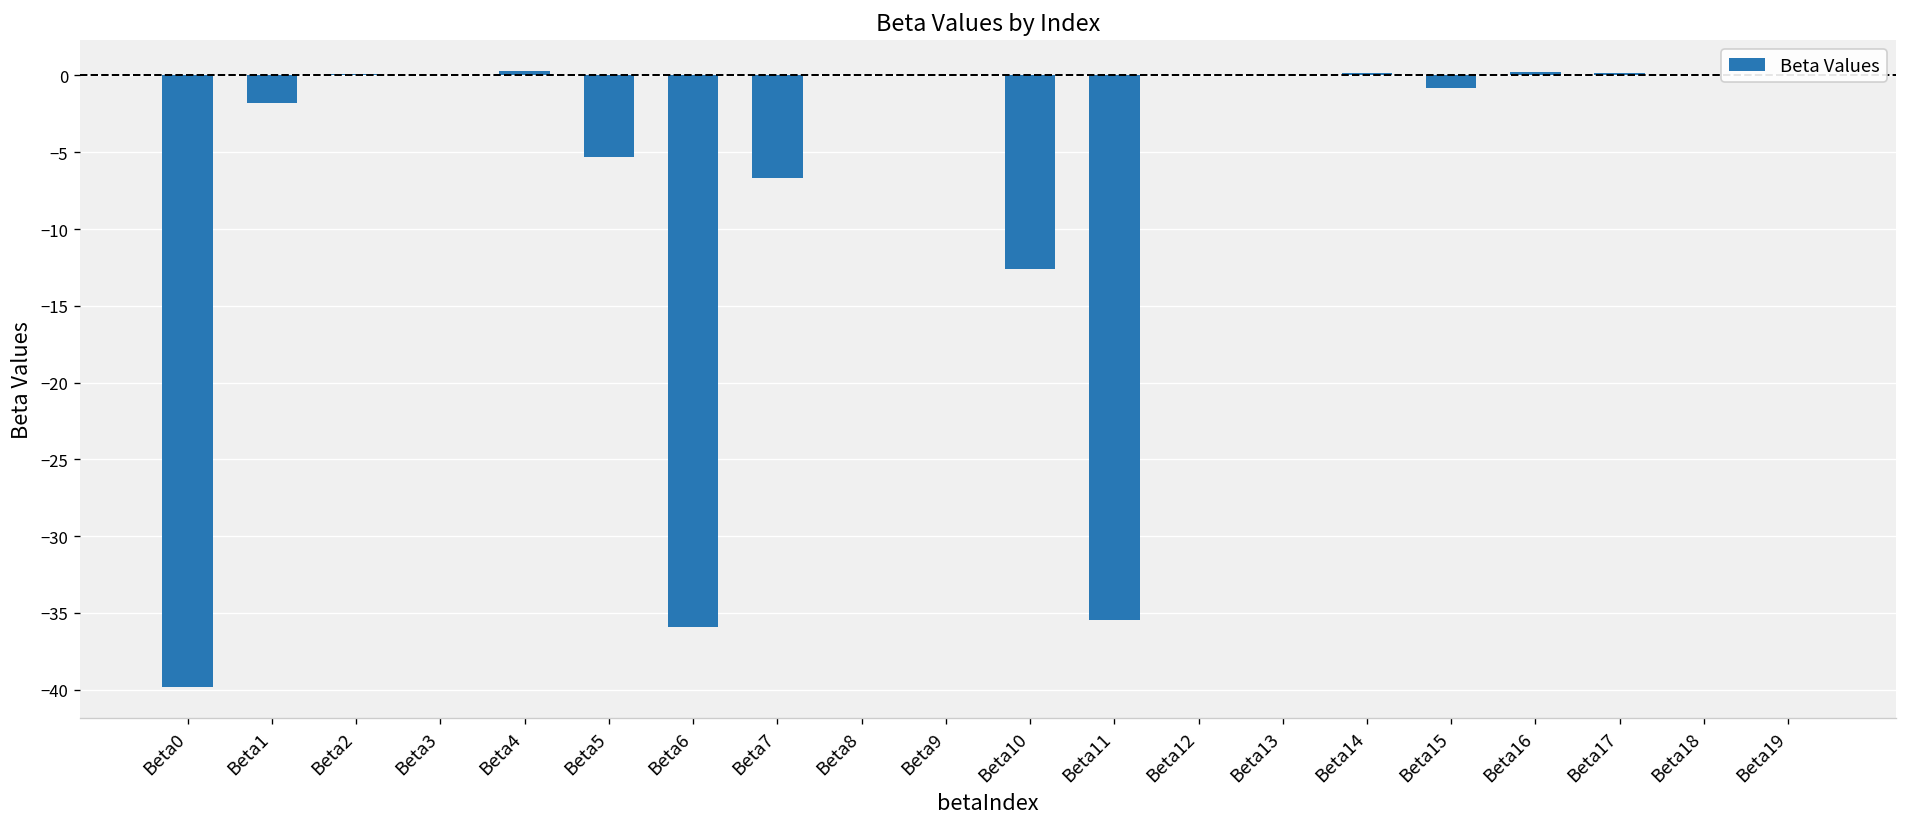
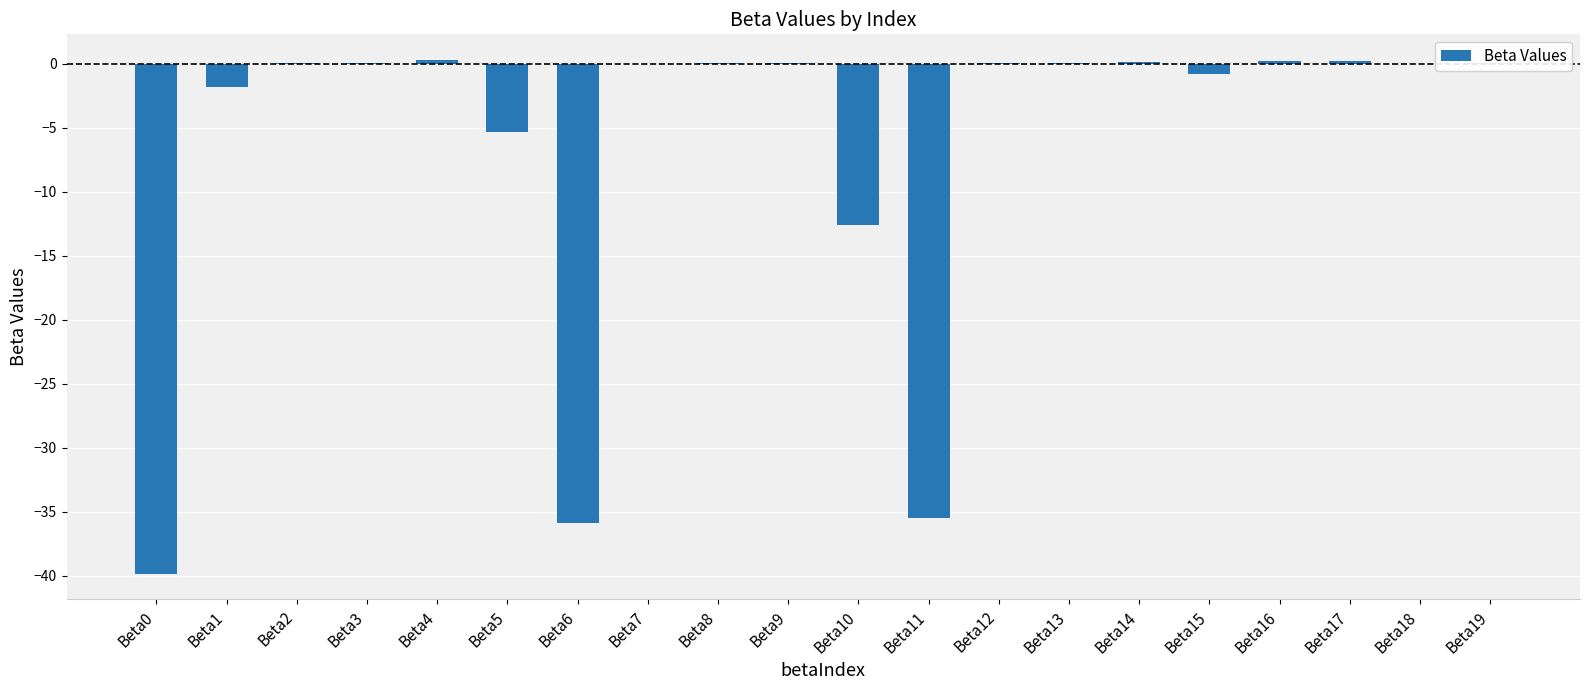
  {
    "Beta0": -39.9,
    "Beta1": -1.8,
    "Beta4": 0.3,
    "Beta5": -5.3,
    "Beta6": -35.9,
-   "Beta7": -6.7,
+   "Beta7": 0.0,
    "Beta10": -12.6,
    "Beta11": -35.5,
    "Beta15": -0.8,
    "Beta16": 0.2
  }
